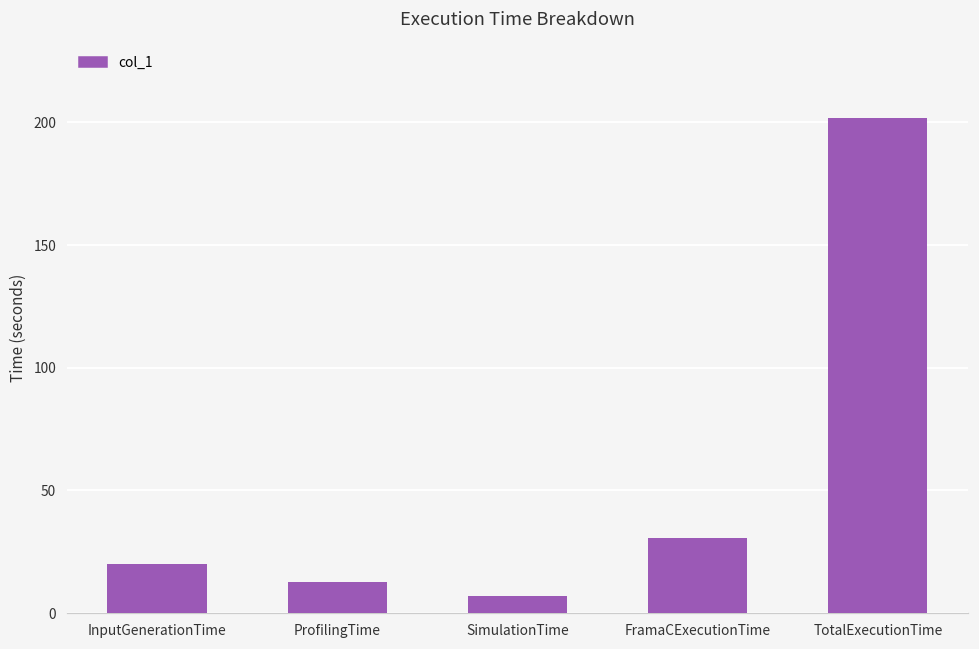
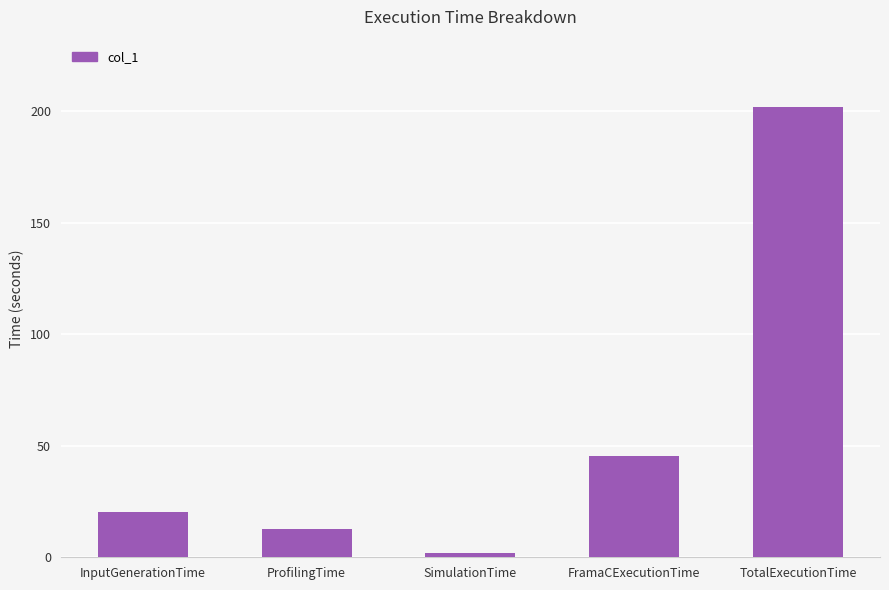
  {
    "InputGenerationTime": 20,
    "ProfilingTime": 13,
-   "SimulationTime": 7,
-   "FramaCExecutionTime": 30,
+   "SimulationTime": 2,
+   "FramaCExecutionTime": 45,
    "TotalExecutionTime": 202
  }
